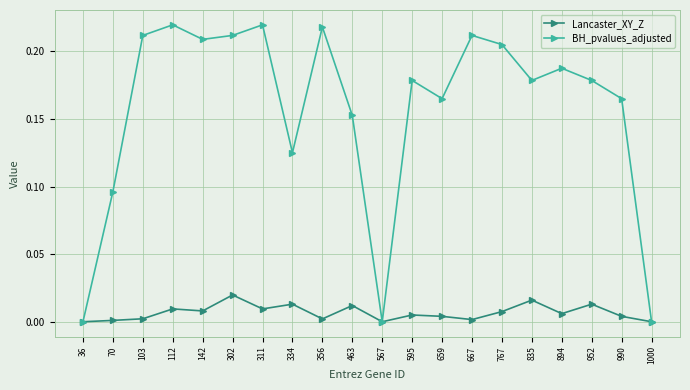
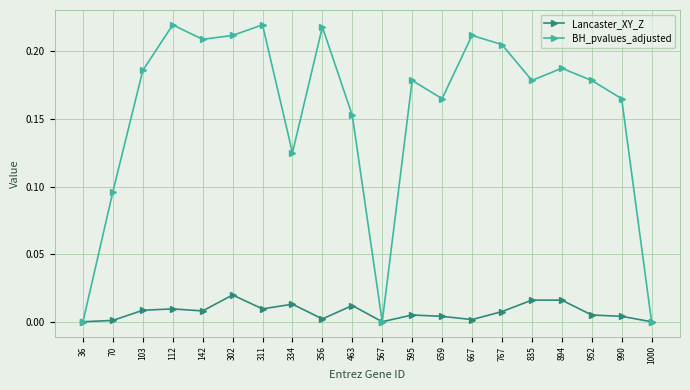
  {
    "Lancaster_XY_Z": {
      "70": 0.001,
-     "103": 0.002,
+     "103": 0.009,
      "112": 0.010,
      "142": 0.008,
      "302": 0.020,
      "311": 0.010,
      "334": 0.013,
      "356": 0.002,
      "463": 0.012,
      "595": 0.005,
      "659": 0.004,
      "667": 0.002,
      "767": 0.008,
      "835": 0.016,
-     "894": 0.006,
-     "952": 0.013,
+     "894": 0.016,
+     "952": 0.005,
      "990": 0.004
    },
    "BH_pvalues_adjusted": {
      "70": 0.096,
-     "103": 0.212,
+     "103": 0.186,
      "112": 0.220,
      "142": 0.209,
      "302": 0.212,
      "311": 0.220,
      "334": 0.125,
      "356": 0.218,
      "463": 0.153,
      "595": 0.178,
      "659": 0.165,
      "667": 0.212,
      "767": 0.205,
      "835": 0.178,
      "894": 0.187,
      "952": 0.178,
      "990": 0.165
    }
  }
